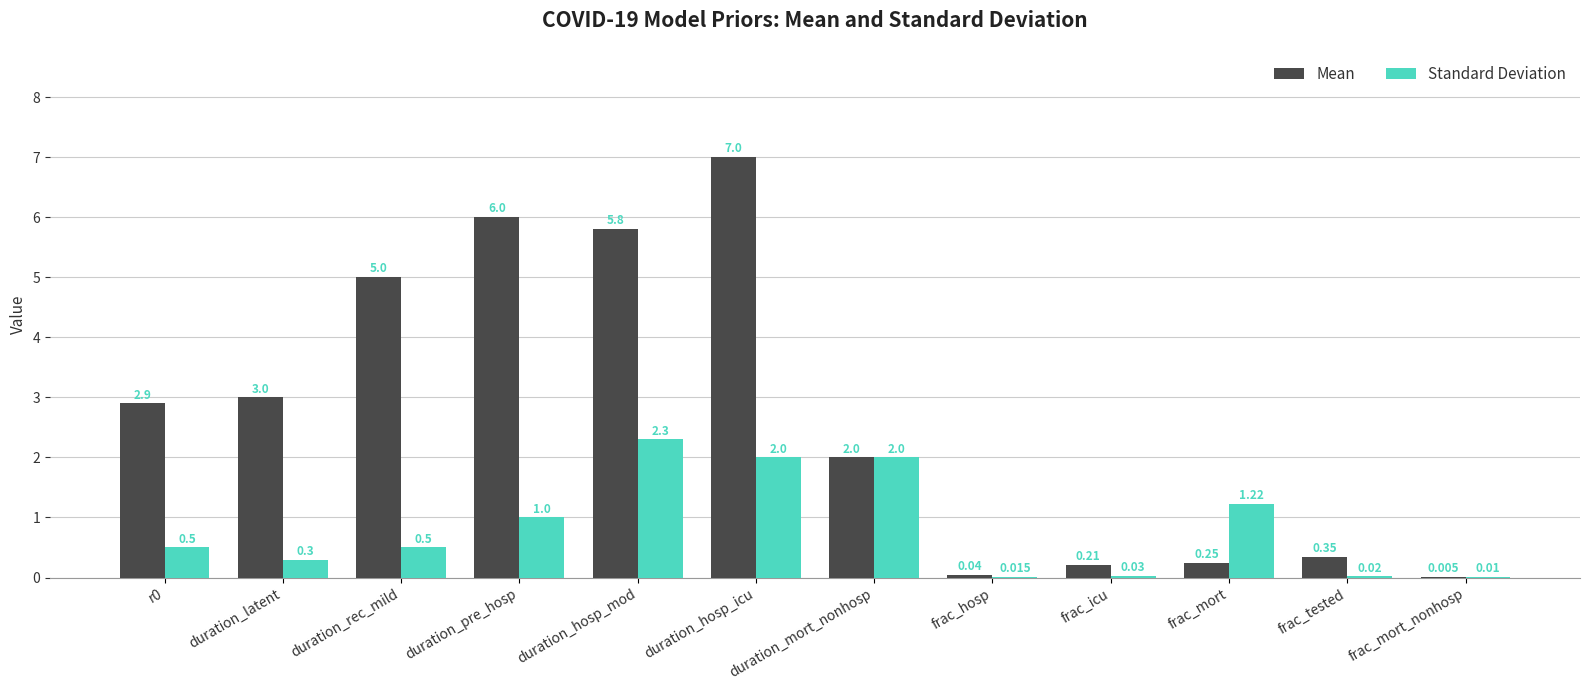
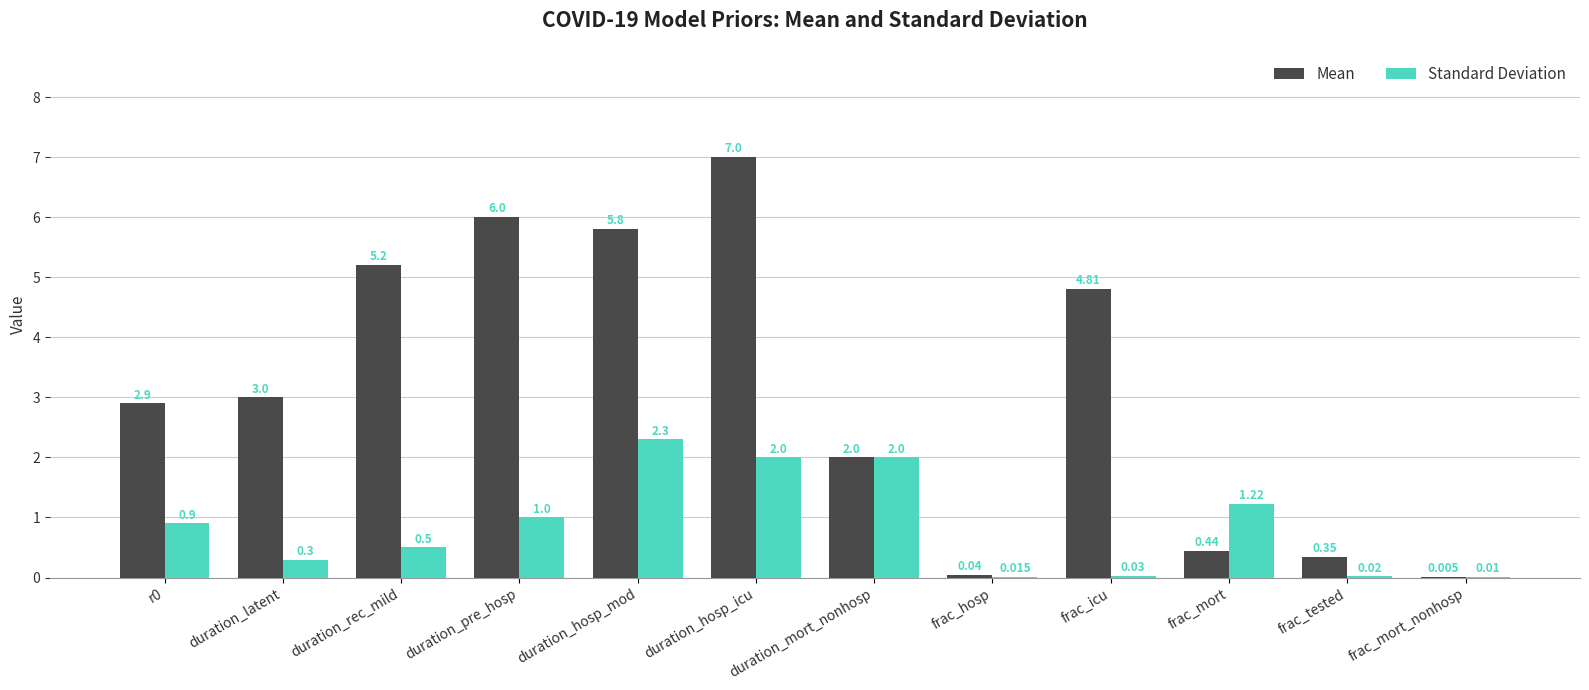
  {
    "Mean": {
      "r0": 2.9,
      "duration_latent": 3.0,
-     "duration_rec_mild": 5.0,
+     "duration_rec_mild": 5.2,
      "duration_pre_hosp": 6.0,
      "duration_hosp_mod": 5.8,
      "duration_hosp_icu": 7.0,
      "duration_mort_nonhosp": 2.0,
      "frac_hosp": 0.04,
-     "frac_icu": 0.21,
-     "frac_mort": 0.25,
+     "frac_icu": 4.81,
+     "frac_mort": 0.44,
      "frac_tested": 0.35,
      "frac_mort_nonhosp": 0.005
    },
    "Standard Deviation": {
-     "r0": 0.5,
+     "r0": 0.9,
      "duration_latent": 0.3,
      "duration_rec_mild": 0.5,
      "duration_pre_hosp": 1.0,
      "duration_hosp_mod": 2.3,
      "duration_hosp_icu": 2.0,
      "duration_mort_nonhosp": 2.0,
      "frac_hosp": 0.015,
      "frac_icu": 0.03,
      "frac_mort": 1.22,
      "frac_tested": 0.02,
      "frac_mort_nonhosp": 0.01
    }
  }
